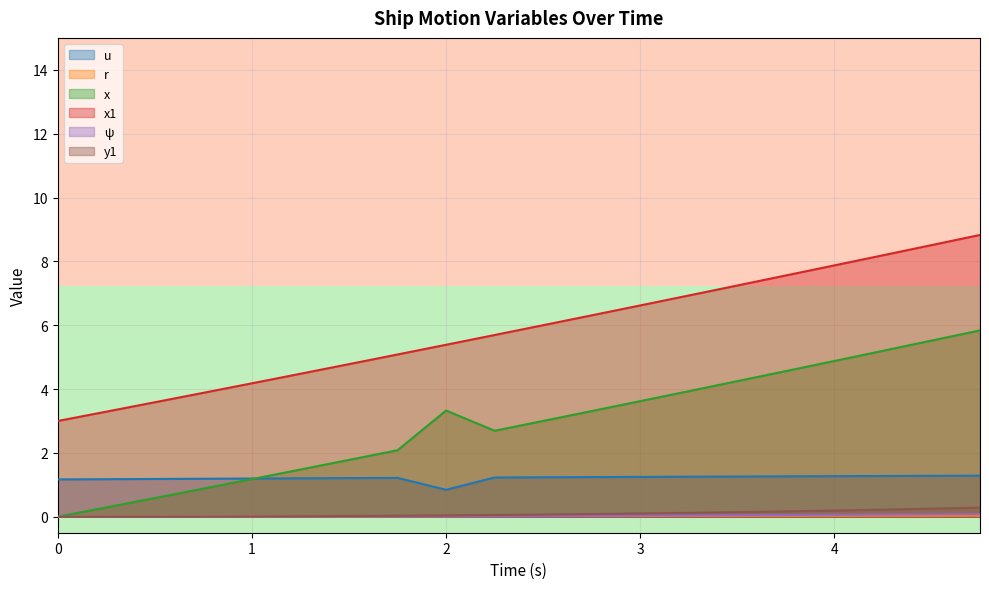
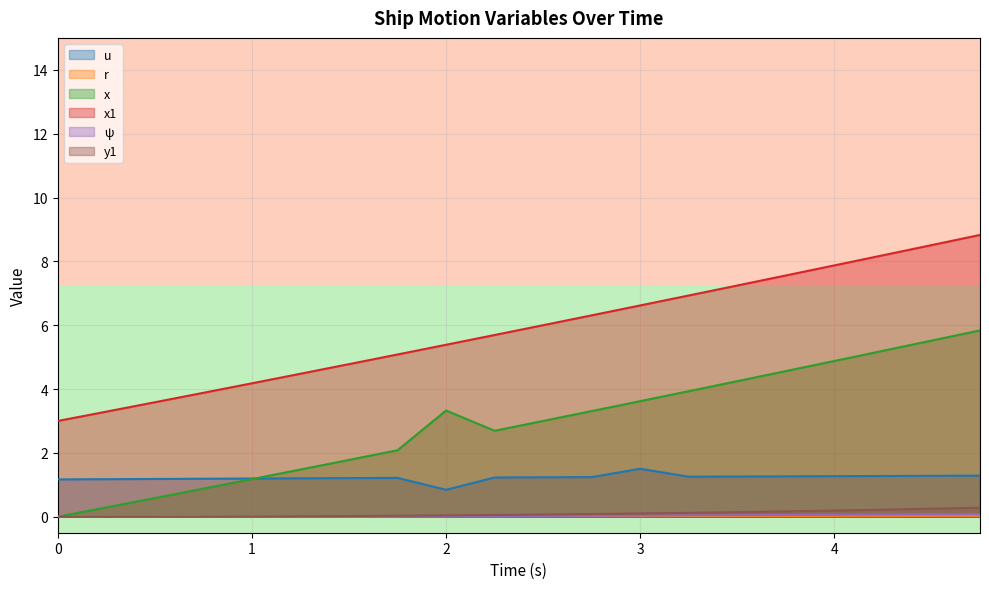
  {
    "u": {
      "0": 1.2,
      "2": 0.8,
-     "3": 1.2,
+     "3": 1.5,
      "4": 1.3
    },
    "x": {
      "2": 3.3,
      "3": 3.6,
      "4": 4.9
    }
  }
